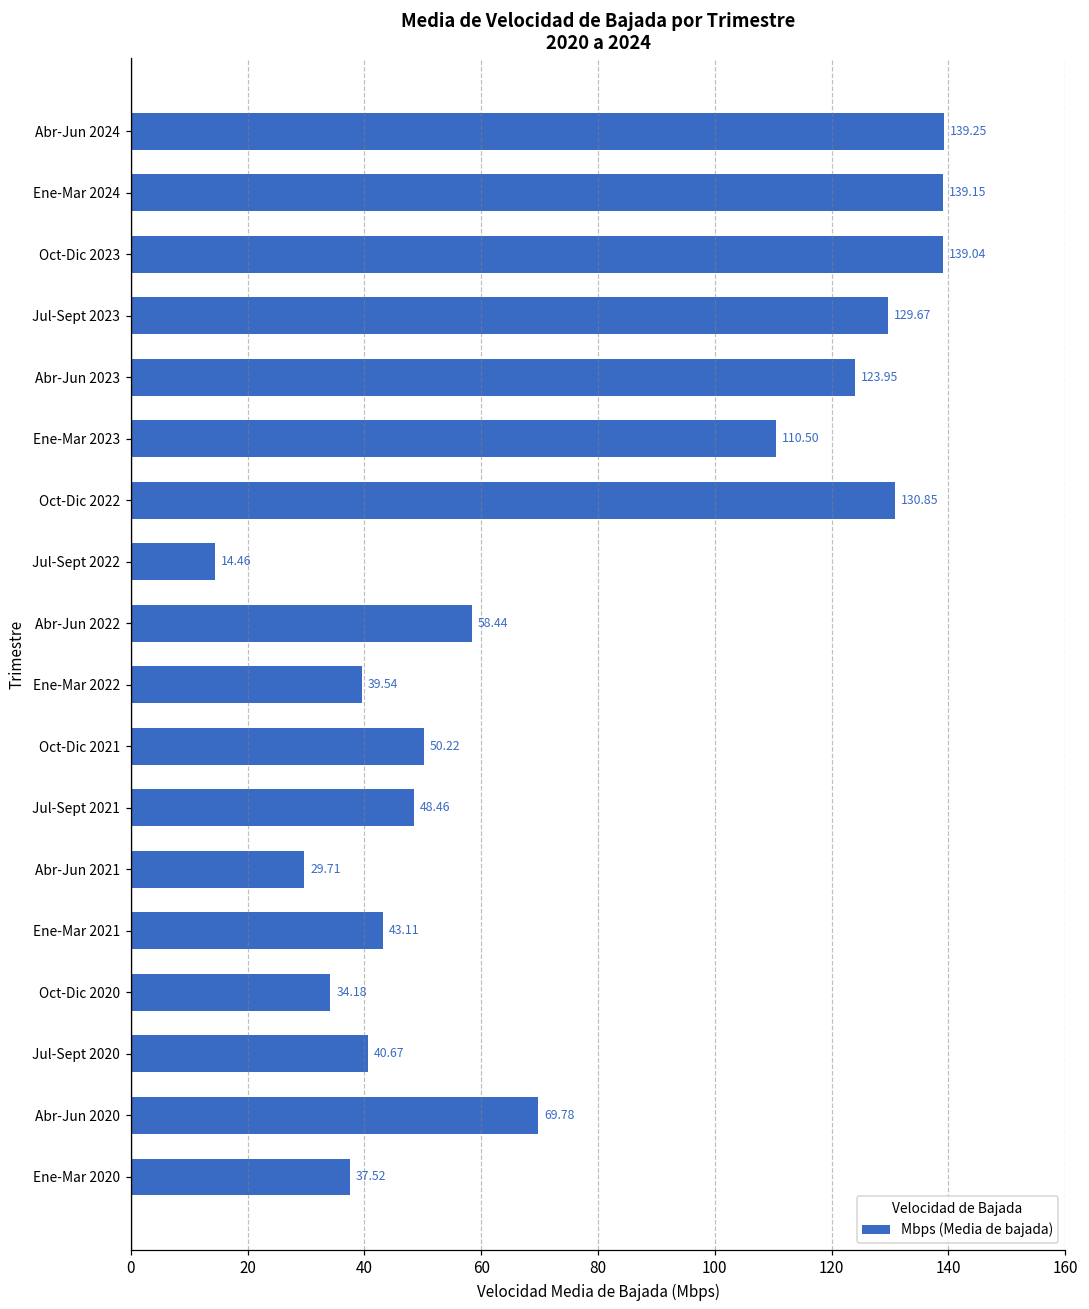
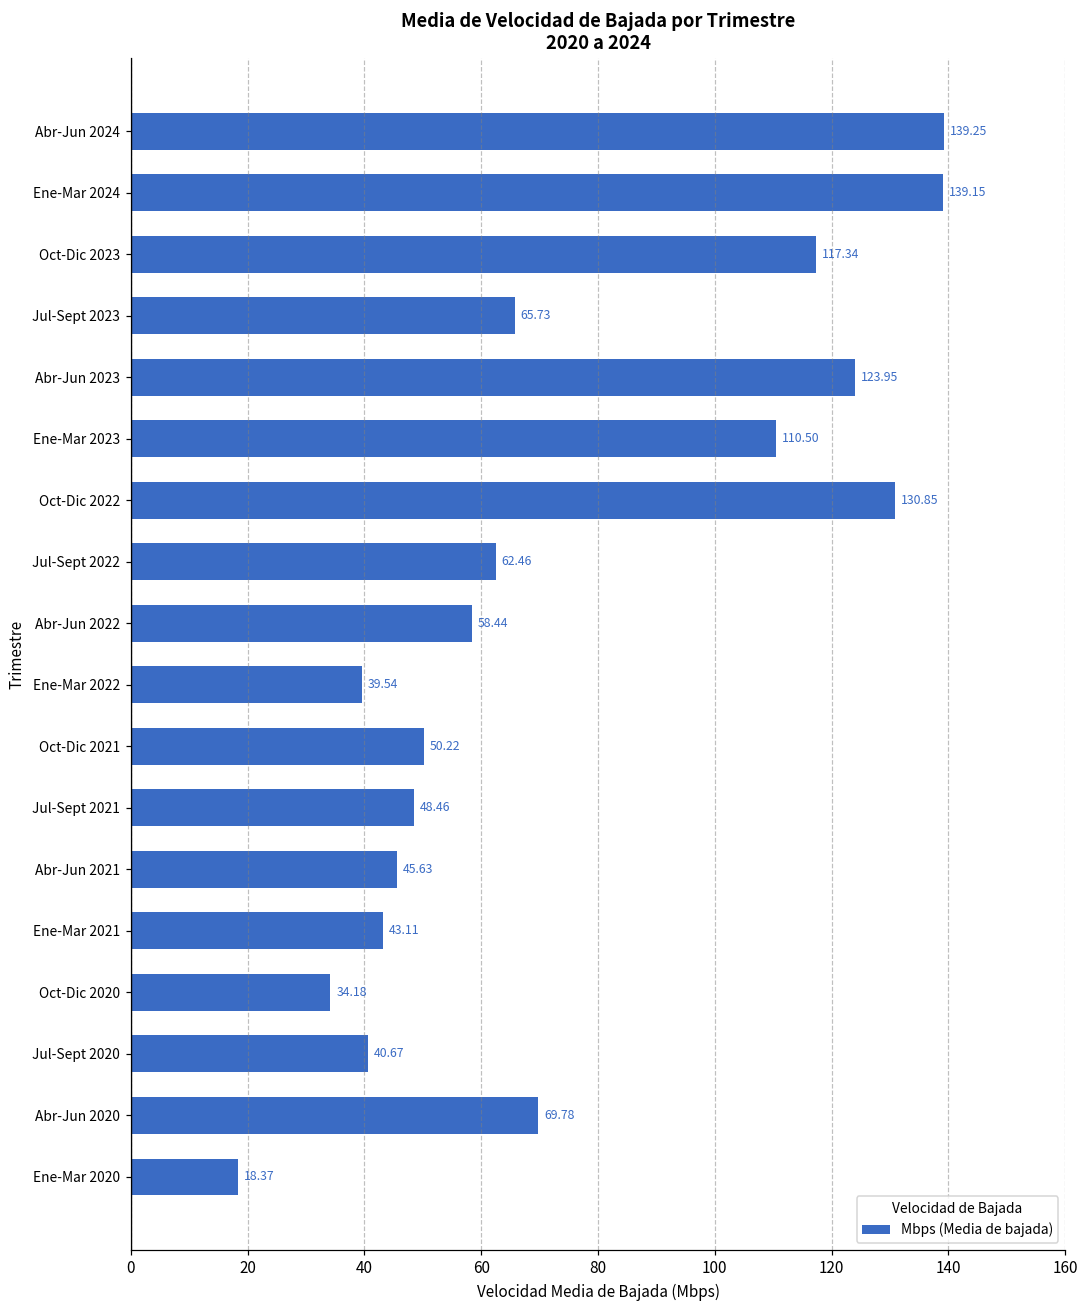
  {
    "Abr-Jun 2024": 139.25,
    "Ene-Mar 2024": 139.15,
-   "Oct-Dic 2023": 139.04,
-   "Jul-Sept 2023": 129.67,
+   "Oct-Dic 2023": 117.34,
+   "Jul-Sept 2023": 65.73,
    "Abr-Jun 2023": 123.95,
    "Ene-Mar 2023": 110.50,
    "Oct-Dic 2022": 130.85,
-   "Jul-Sept 2022": 14.46,
+   "Jul-Sept 2022": 62.46,
    "Abr-Jun 2022": 58.44,
    "Ene-Mar 2022": 39.54,
    "Oct-Dic 2021": 50.22,
    "Jul-Sept 2021": 48.46,
-   "Abr-Jun 2021": 29.71,
+   "Abr-Jun 2021": 45.63,
    "Ene-Mar 2021": 43.11,
    "Oct-Dic 2020": 34.18,
    "Jul-Sept 2020": 40.67,
    "Abr-Jun 2020": 69.78,
-   "Ene-Mar 2020": 37.52
+   "Ene-Mar 2020": 18.37
  }
